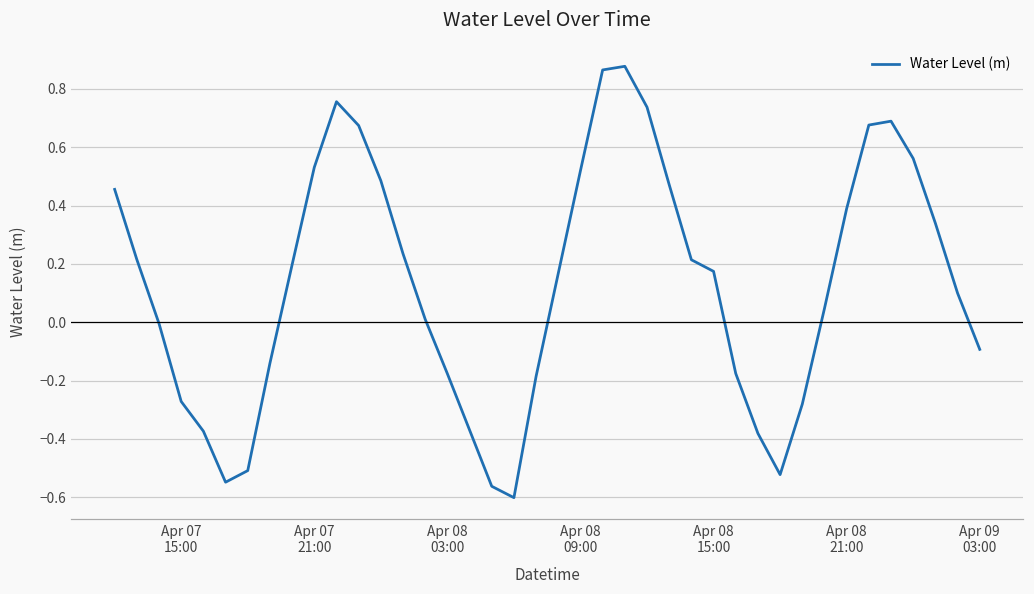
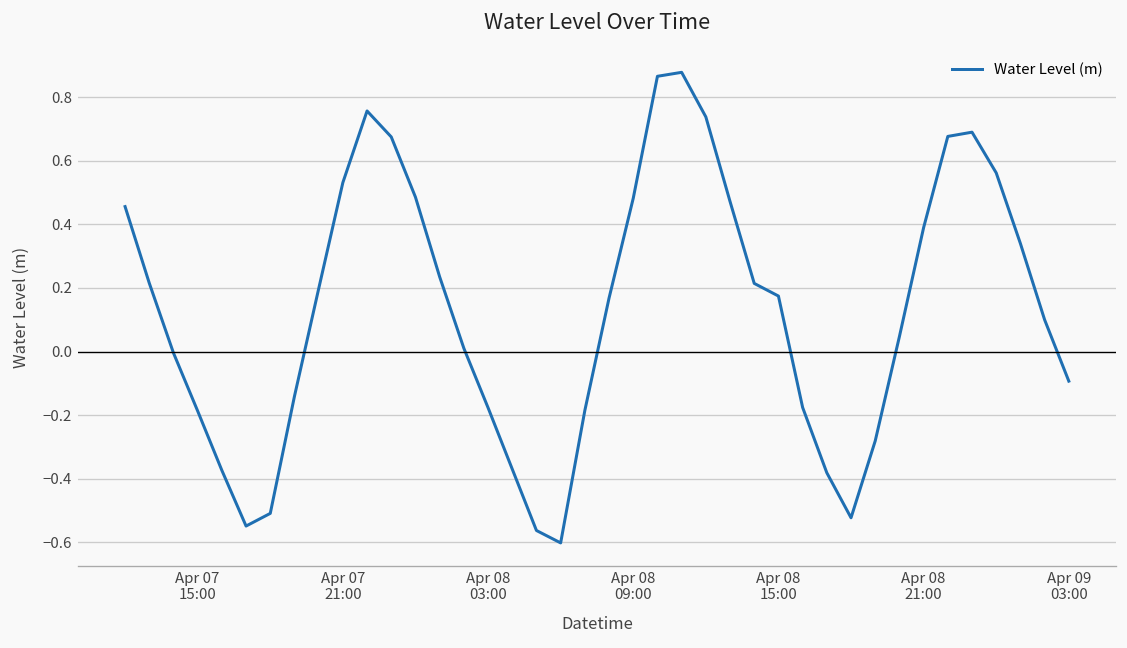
  {
-   "Apr 07 15:00": -0.27,
+   "Apr 07 15:00": -0.19,
    "Apr 07 21:00": 0.53,
    "Apr 08 03:00": -0.18,
-   "Apr 08 09:00": 0.52,
+   "Apr 08 09:00": 0.48,
    "Apr 08 15:00": 0.17,
    "Apr 08 21:00": 0.39,
    "Apr 09 03:00": -0.09
  }
